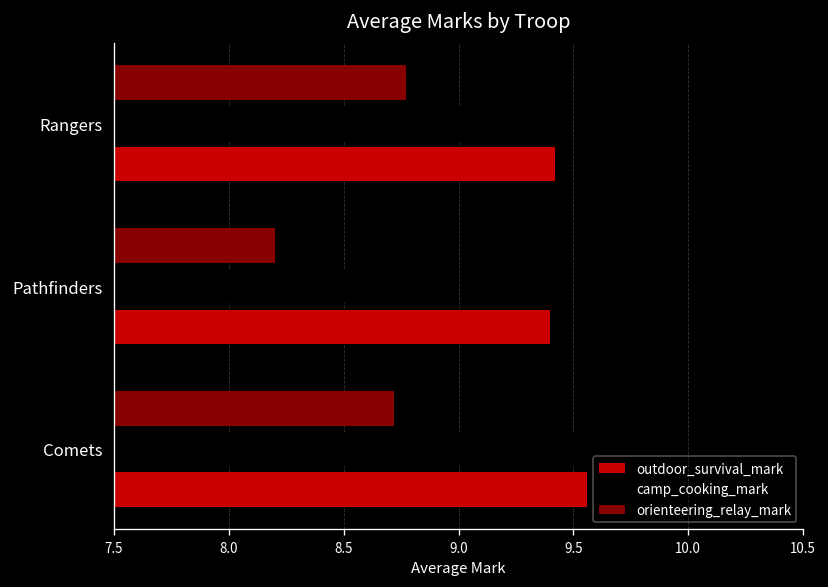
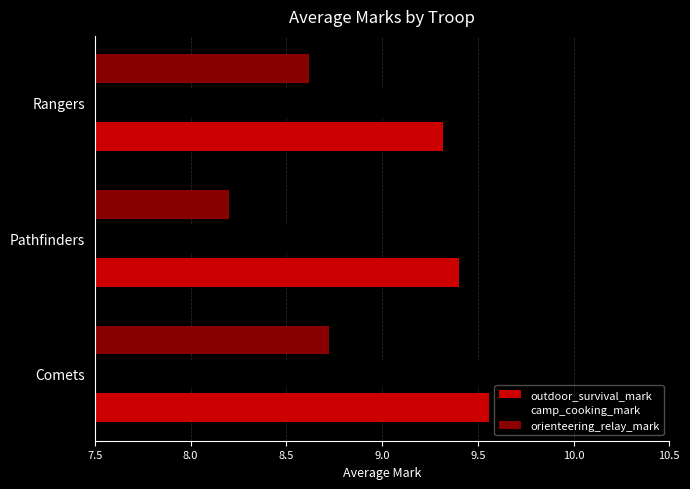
  {
    "outdoor_survival_mark": {
-     "Rangers": 9.42,
+     "Rangers": 9.32,
      "Pathfinders": 9.40,
      "Comets": 9.56
    },
    "camp_cooking_mark": {
      "Rangers": 9.41,
      "Pathfinders": 8.75,
      "Comets": 9.51
    },
    "orienteering_relay_mark": {
-     "Rangers": 8.77,
+     "Rangers": 8.62,
      "Pathfinders": 8.20,
      "Comets": 8.72
    }
  }
